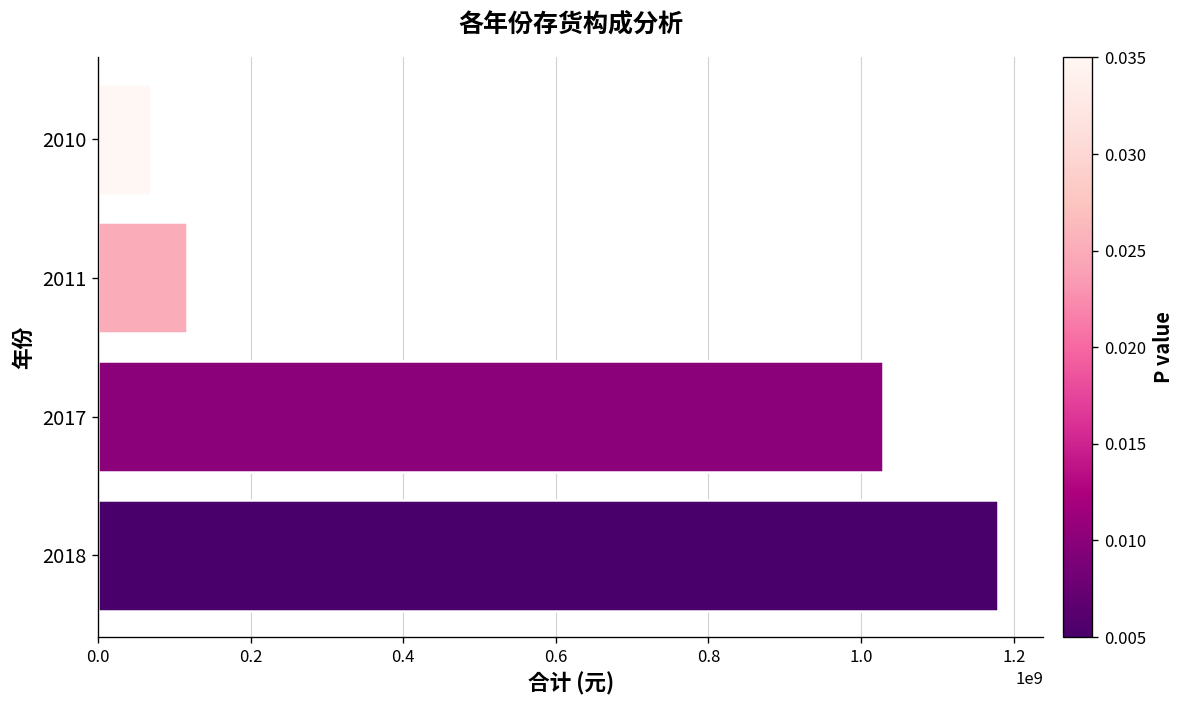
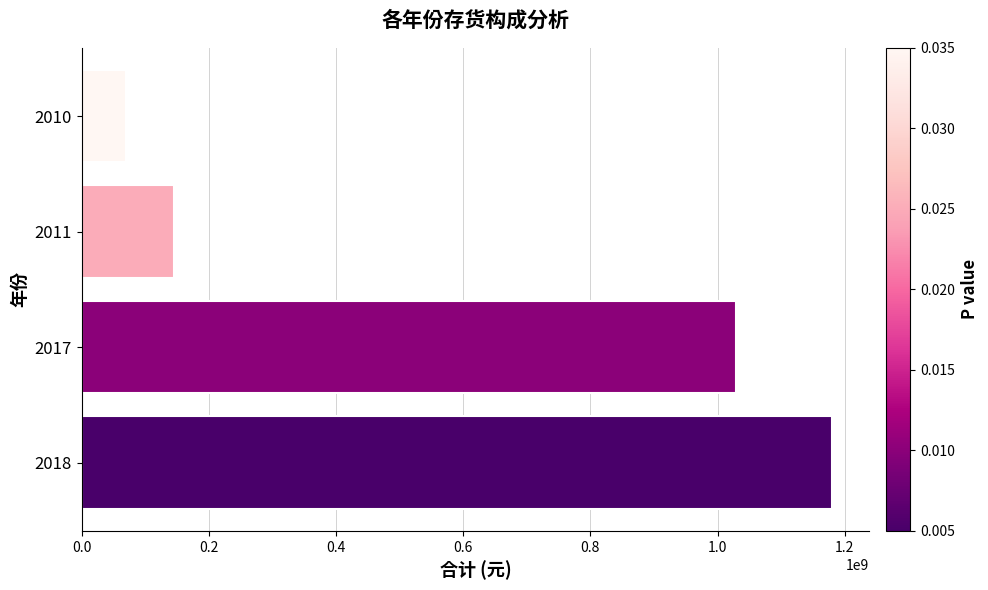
  {
    "2010": 70000000,
-   "2011": 120000000,
+   "2011": 150000000,
    "2017": 1030000000,
    "2018": 1180000000
  }
